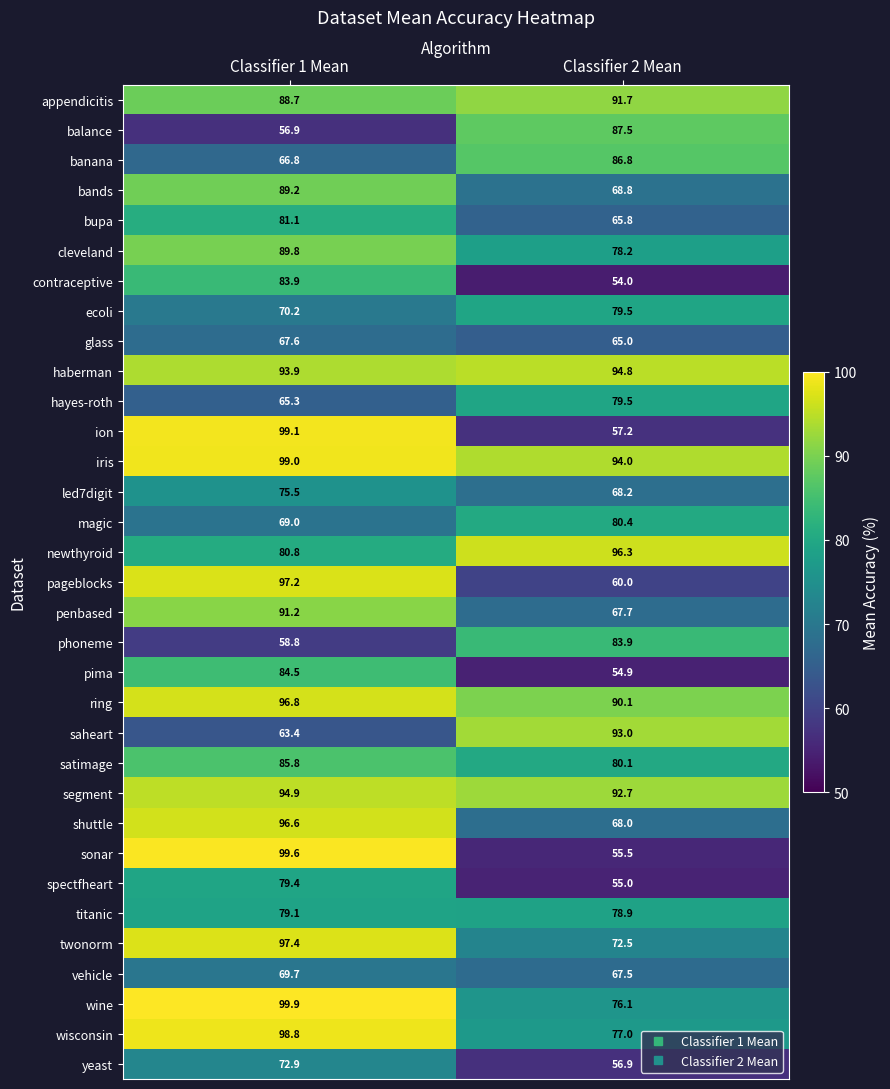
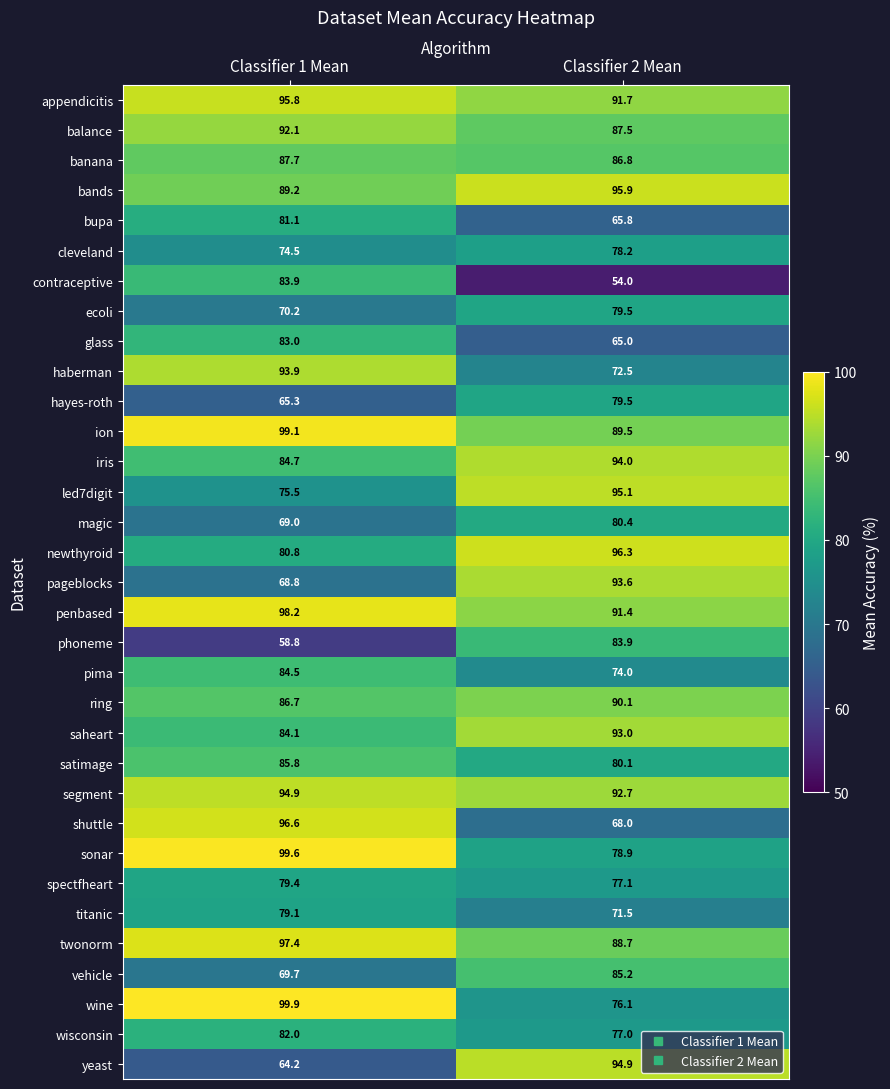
  {
    "appendicitis": {
-     "Classifier 1 Mean": 88.7,
+     "Classifier 1 Mean": 95.8,
      "Classifier 2 Mean": 91.7
    },
    "balance": {
-     "Classifier 1 Mean": 56.9,
+     "Classifier 1 Mean": 92.1,
      "Classifier 2 Mean": 87.5
    },
    "banana": {
-     "Classifier 1 Mean": 66.8,
+     "Classifier 1 Mean": 87.7,
      "Classifier 2 Mean": 86.8
    },
    "bands": {
      "Classifier 1 Mean": 89.2,
-     "Classifier 2 Mean": 68.8
+     "Classifier 2 Mean": 95.9
    },
    "bupa": {
      "Classifier 1 Mean": 81.1,
      "Classifier 2 Mean": 65.8
    },
    "cleveland": {
-     "Classifier 1 Mean": 89.8,
+     "Classifier 1 Mean": 74.5,
      "Classifier 2 Mean": 78.2
    },
    "contraceptive": {
      "Classifier 1 Mean": 83.9,
      "Classifier 2 Mean": 54.0
    },
    "ecoli": {
      "Classifier 1 Mean": 70.2,
      "Classifier 2 Mean": 79.5
    },
    "glass": {
-     "Classifier 1 Mean": 67.6,
+     "Classifier 1 Mean": 83.0,
      "Classifier 2 Mean": 65.0
    },
    "haberman": {
      "Classifier 1 Mean": 93.9,
-     "Classifier 2 Mean": 94.8
+     "Classifier 2 Mean": 72.5
    },
    "hayes-roth": {
      "Classifier 1 Mean": 65.3,
      "Classifier 2 Mean": 79.5
    },
    "ion": {
      "Classifier 1 Mean": 99.1,
-     "Classifier 2 Mean": 57.2
+     "Classifier 2 Mean": 89.5
    },
    "iris": {
-     "Classifier 1 Mean": 99.0,
+     "Classifier 1 Mean": 84.7,
      "Classifier 2 Mean": 94.0
    },
    "led7digit": {
      "Classifier 1 Mean": 75.5,
-     "Classifier 2 Mean": 68.2
+     "Classifier 2 Mean": 95.1
    },
    "magic": {
      "Classifier 1 Mean": 69.0,
      "Classifier 2 Mean": 80.4
    },
    "newthyroid": {
      "Classifier 1 Mean": 80.8,
      "Classifier 2 Mean": 96.3
    },
    "pageblocks": {
-     "Classifier 1 Mean": 97.2,
-     "Classifier 2 Mean": 60.0
+     "Classifier 1 Mean": 68.8,
+     "Classifier 2 Mean": 93.6
    },
    "penbased": {
-     "Classifier 1 Mean": 91.2,
-     "Classifier 2 Mean": 67.7
+     "Classifier 1 Mean": 98.2,
+     "Classifier 2 Mean": 91.4
    },
    "phoneme": {
      "Classifier 1 Mean": 58.8,
      "Classifier 2 Mean": 83.9
    },
    "pima": {
      "Classifier 1 Mean": 84.5,
-     "Classifier 2 Mean": 54.9
+     "Classifier 2 Mean": 74.0
    },
    "ring": {
-     "Classifier 1 Mean": 96.8,
+     "Classifier 1 Mean": 86.7,
      "Classifier 2 Mean": 90.1
    },
    "saheart": {
-     "Classifier 1 Mean": 63.4,
+     "Classifier 1 Mean": 84.1,
      "Classifier 2 Mean": 93.0
    },
    "satimage": {
      "Classifier 1 Mean": 85.8,
      "Classifier 2 Mean": 80.1
    },
    "segment": {
      "Classifier 1 Mean": 94.9,
      "Classifier 2 Mean": 92.7
    },
    "shuttle": {
      "Classifier 1 Mean": 96.6,
      "Classifier 2 Mean": 68.0
    },
    "sonar": {
      "Classifier 1 Mean": 99.6,
-     "Classifier 2 Mean": 55.5
+     "Classifier 2 Mean": 78.9
    },
    "spectfheart": {
      "Classifier 1 Mean": 79.4,
-     "Classifier 2 Mean": 55.0
+     "Classifier 2 Mean": 77.1
    },
    "titanic": {
      "Classifier 1 Mean": 79.1,
-     "Classifier 2 Mean": 78.9
+     "Classifier 2 Mean": 71.5
    },
    "twonorm": {
      "Classifier 1 Mean": 97.4,
-     "Classifier 2 Mean": 72.5
+     "Classifier 2 Mean": 88.7
    },
    "vehicle": {
      "Classifier 1 Mean": 69.7,
-     "Classifier 2 Mean": 67.5
+     "Classifier 2 Mean": 85.2
    },
    "wine": {
      "Classifier 1 Mean": 99.9,
      "Classifier 2 Mean": 76.1
    },
    "wisconsin": {
-     "Classifier 1 Mean": 98.8,
+     "Classifier 1 Mean": 82.0,
      "Classifier 2 Mean": 77.0
    },
    "yeast": {
-     "Classifier 1 Mean": 72.9,
-     "Classifier 2 Mean": 56.9
+     "Classifier 1 Mean": 64.2,
+     "Classifier 2 Mean": 94.9
    }
  }
